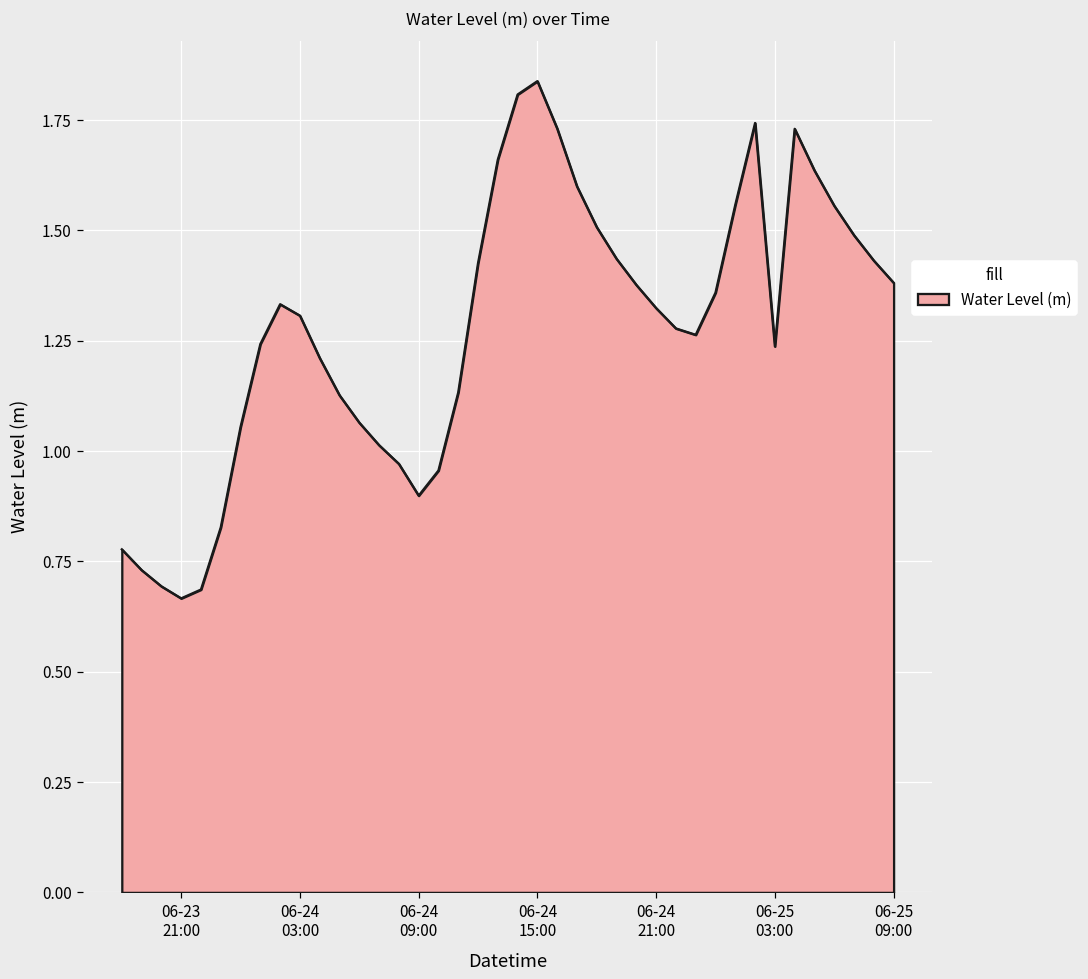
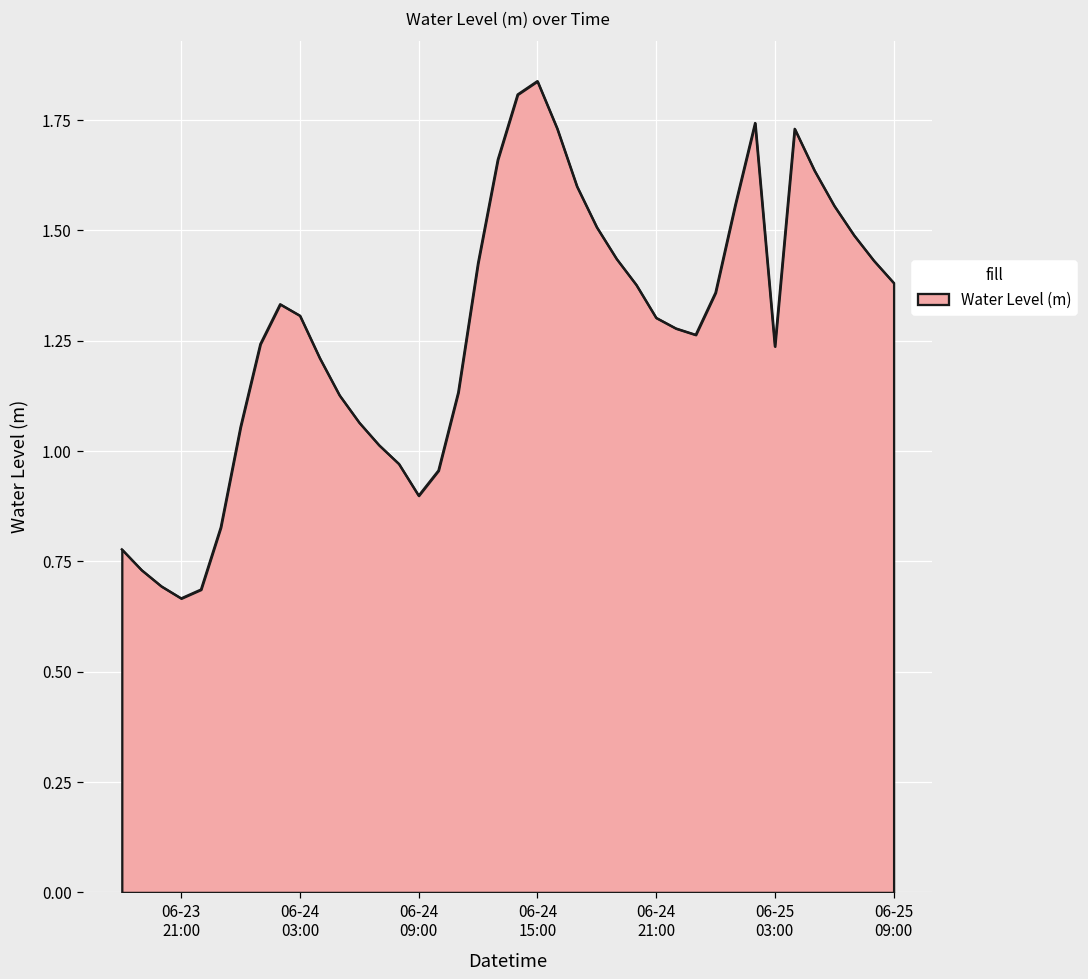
  {
    "06-23 21:00": 0.67,
    "06-24 03:00": 1.31,
    "06-24 09:00": 0.90,
    "06-24 15:00": 1.84,
-   "06-24 21:00": 1.32,
+   "06-24 21:00": 1.30,
    "06-25 03:00": 1.24,
    "06-25 09:00": 1.38
  }
